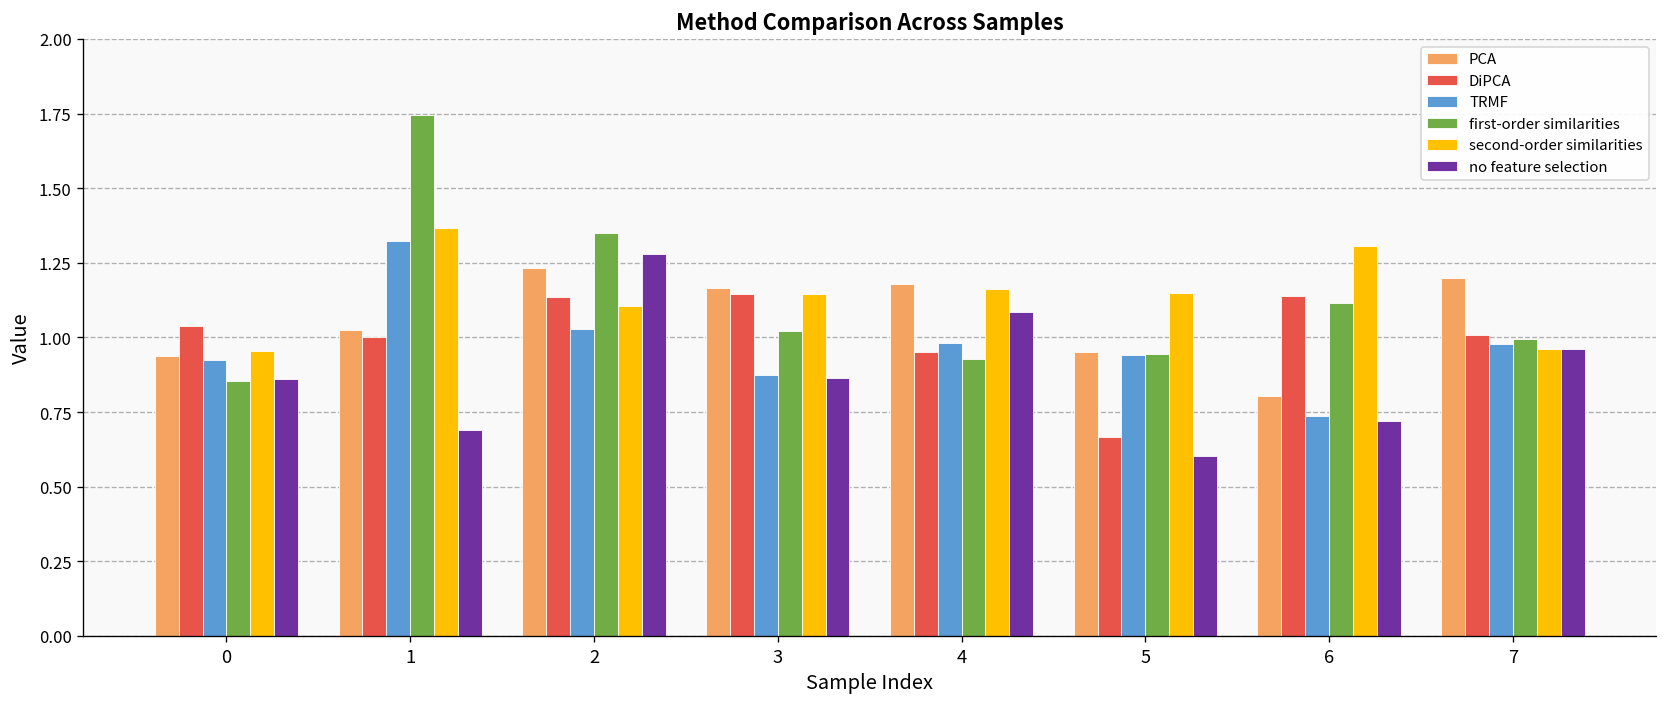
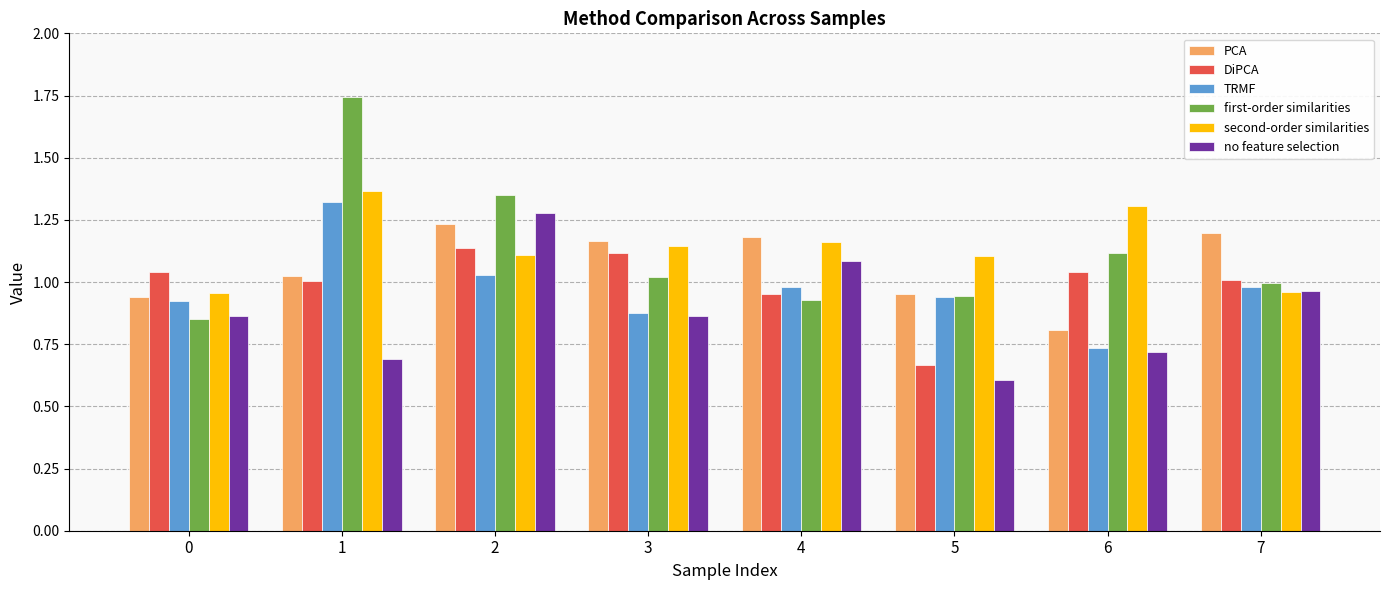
  {
    "PCA": {
      "0": 0.94,
      "1": 1.02,
      "2": 1.23,
      "3": 1.16,
      "4": 1.18,
      "5": 0.95,
      "6": 0.81,
      "7": 1.20
    },
    "DiPCA": {
      "0": 1.04,
      "1": 1.00,
      "2": 1.14,
-     "3": 1.15,
+     "3": 1.11,
      "4": 0.95,
      "5": 0.66,
-     "6": 1.14,
+     "6": 1.04,
      "7": 1.01
    },
    "TRMF": {
      "0": 0.93,
      "1": 1.32,
      "2": 1.03,
      "3": 0.87,
      "4": 0.98,
      "5": 0.94,
      "6": 0.74,
      "7": 0.98
    },
    "first-order similarities": {
      "0": 0.85,
      "1": 1.74,
      "2": 1.35,
      "3": 1.02,
      "4": 0.93,
      "5": 0.94,
      "6": 1.12,
      "7": 0.99
    },
    "second-order similarities": {
      "0": 0.95,
      "1": 1.37,
      "2": 1.11,
      "3": 1.15,
      "4": 1.16,
-     "5": 1.15,
+     "5": 1.10,
      "6": 1.30,
      "7": 0.96
    },
    "no feature selection": {
      "0": 0.86,
      "1": 0.69,
      "2": 1.28,
      "3": 0.86,
      "4": 1.08,
      "5": 0.60,
      "6": 0.72,
      "7": 0.96
    }
  }
